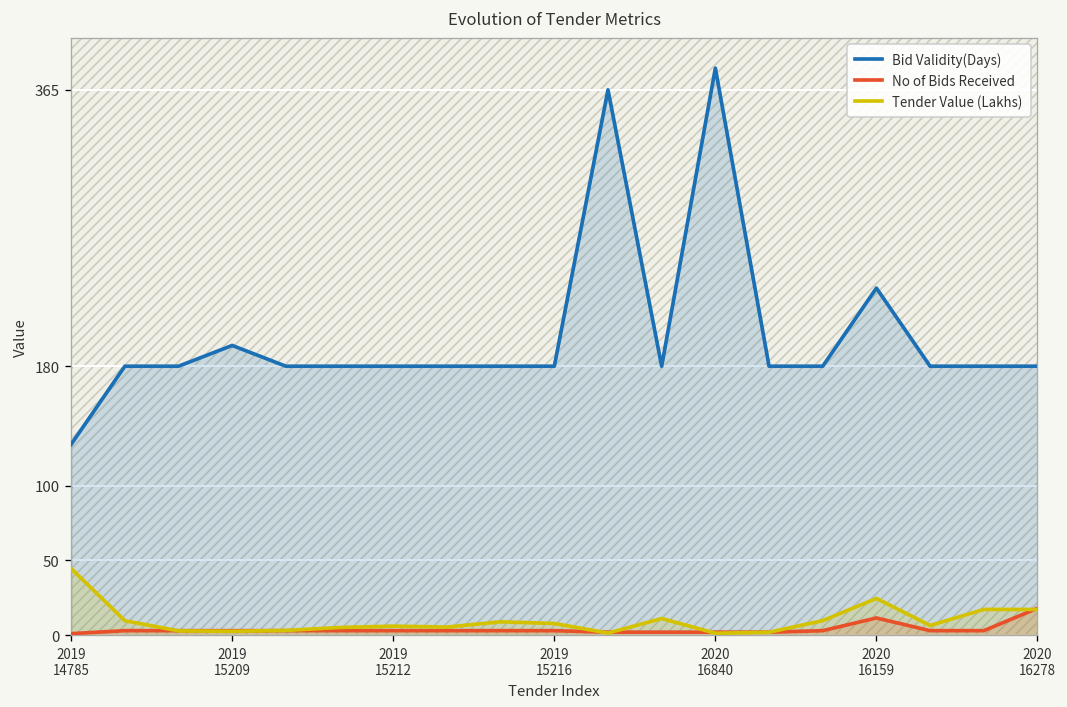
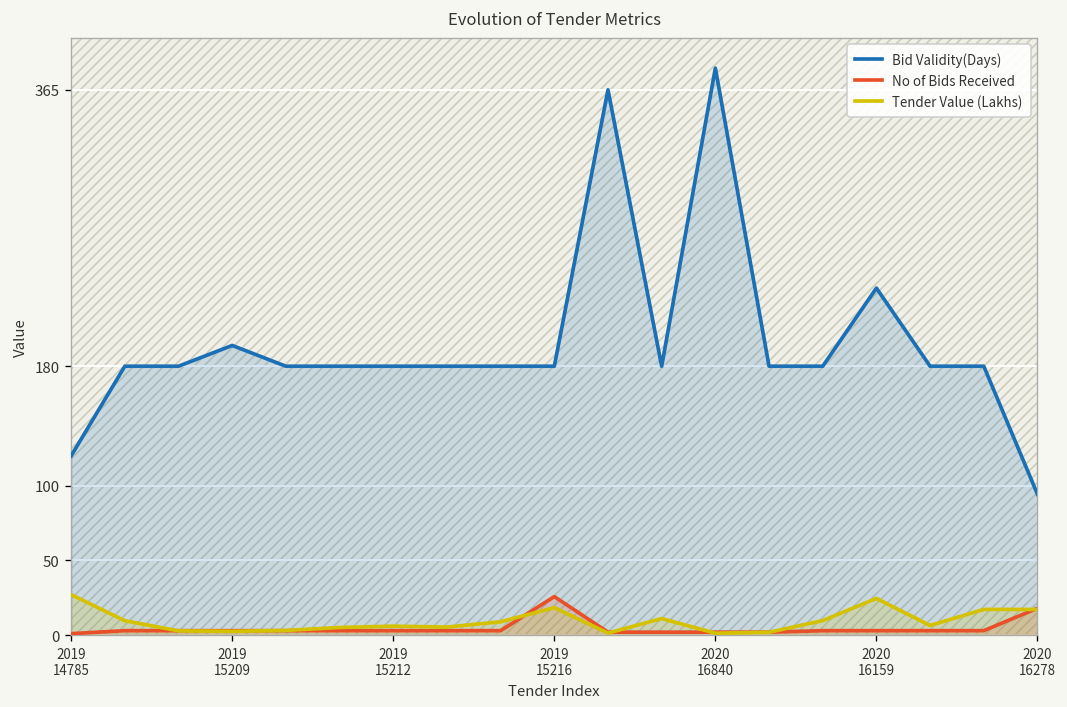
  {
    "Bid Validity(Days)": {
-     "2019 14785": 128,
+     "2019 14785": 120,
      "2019 15209": 194,
      "2019 15212": 180,
      "2019 15216": 180,
      "2020 16840": 380,
      "2020 16159": 232,
-     "2020 16278": 180
+     "2020 16278": 94
    },
    "No of Bids Received": {
      "2019 14785": 1,
      "2019 15212": 3,
-     "2019 15216": 3,
-     "2020 16159": 12
+     "2019 15216": 26,
+     "2020 16159": 3
    },
    "Tender Value (Lakhs)": {
-     "2019 14785": 45,
+     "2019 14785": 27,
      "2019 15212": 6,
-     "2019 15216": 8,
+     "2019 15216": 18,
      "2020 16159": 25
    }
  }
